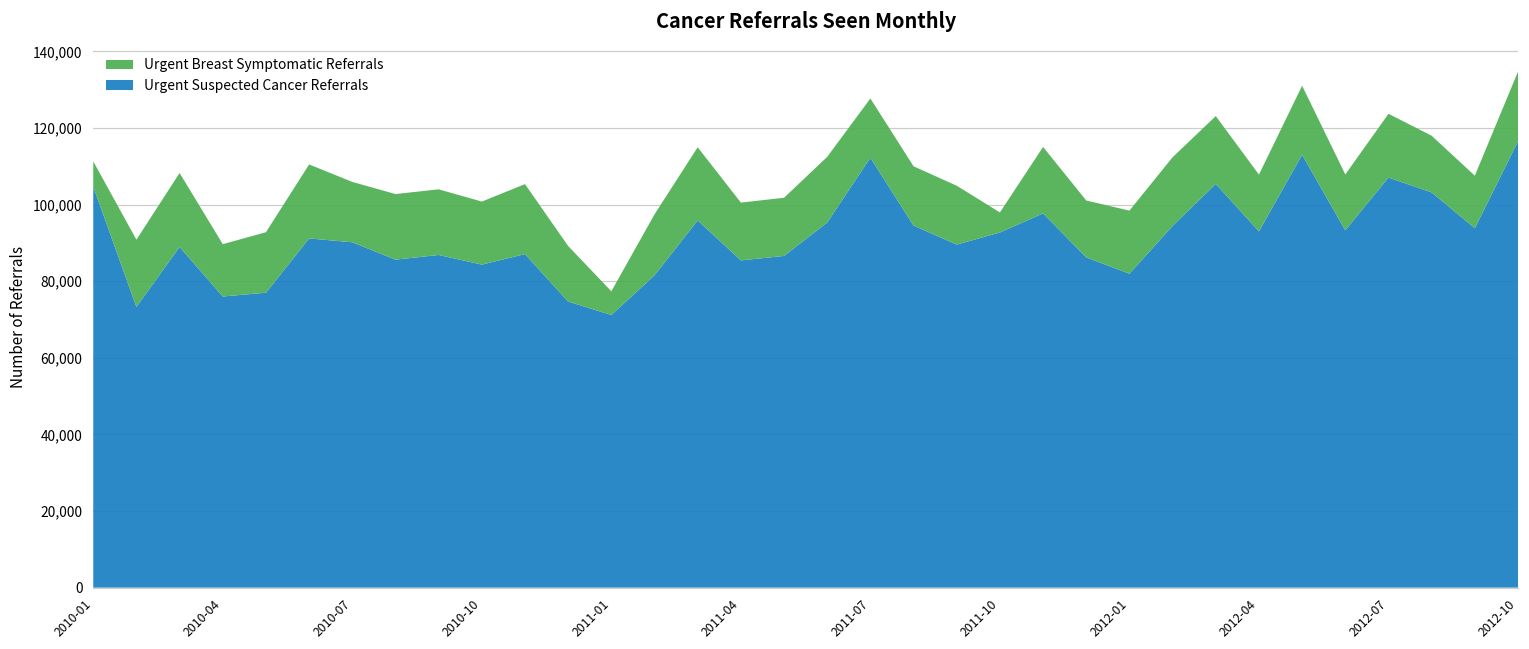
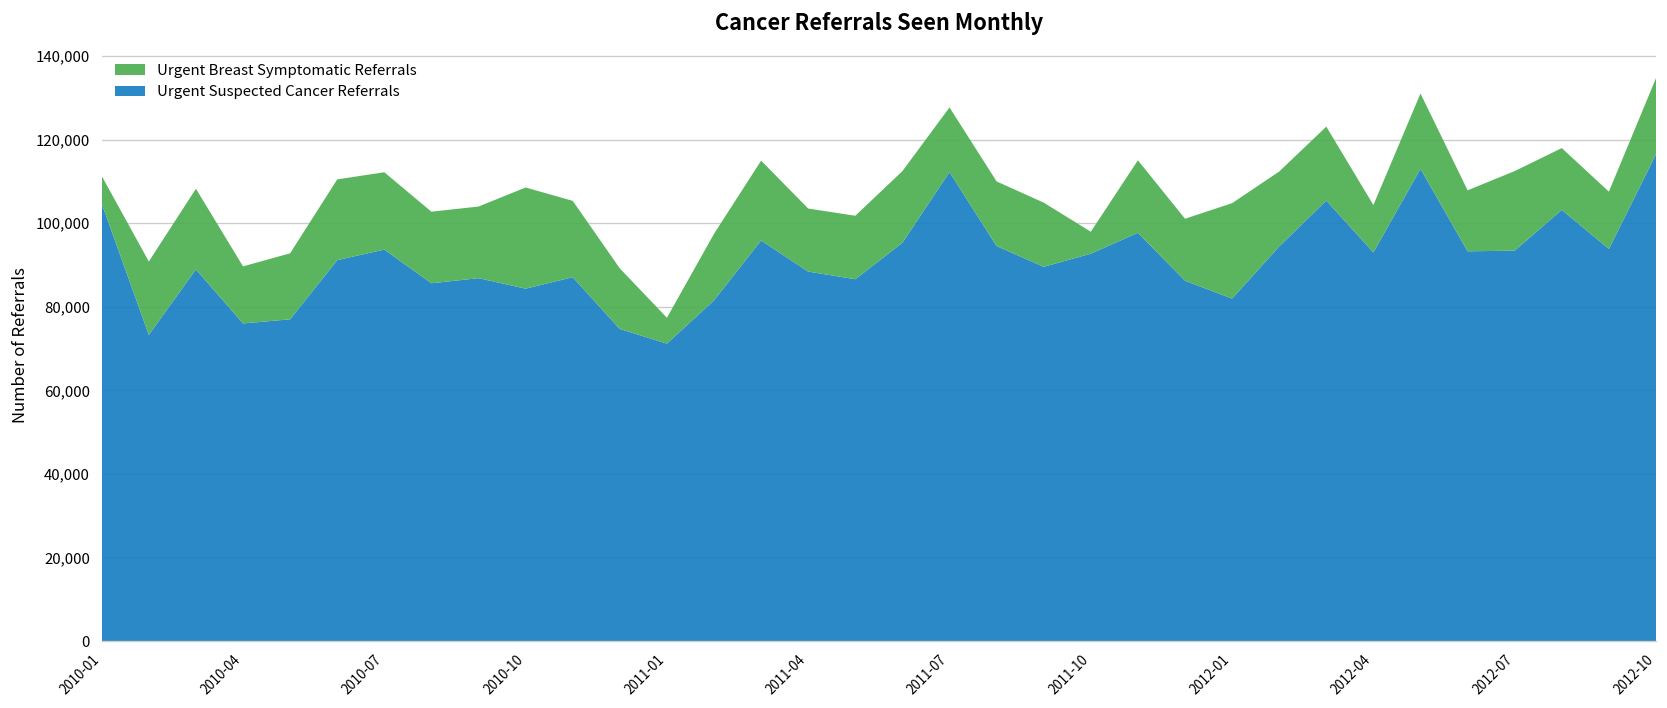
  {
    "Urgent Suspected Cancer Referrals": {
      "2010-01": "105,000",
      "2010-04": "76,000",
-     "2010-07": "90,000",
+     "2010-07": "94,000",
      "2010-10": "84,000",
      "2011-01": "71,000",
-     "2011-04": "85,000",
+     "2011-04": "88,000",
      "2011-07": "112,000",
      "2011-10": "93,000",
      "2012-01": "82,000",
      "2012-04": "93,000",
-     "2012-07": "107,000",
+     "2012-07": "93,000",
      "2012-10": "117,000"
    },
    "Urgent Breast Symptomatic Referrals": {
      "2010-01": "7,000",
      "2010-04": "14,000",
-     "2010-07": "16,000",
-     "2010-10": "16,000",
+     "2010-07": "19,000",
+     "2010-10": "24,000",
      "2011-01": "6,000",
      "2011-04": "15,000",
      "2011-07": "15,000",
      "2011-10": "5,000",
-     "2012-01": "16,000",
-     "2012-04": "15,000",
-     "2012-07": "17,000",
+     "2012-01": "23,000",
+     "2012-04": "11,000",
+     "2012-07": "19,000",
      "2012-10": "18,000"
    }
  }
